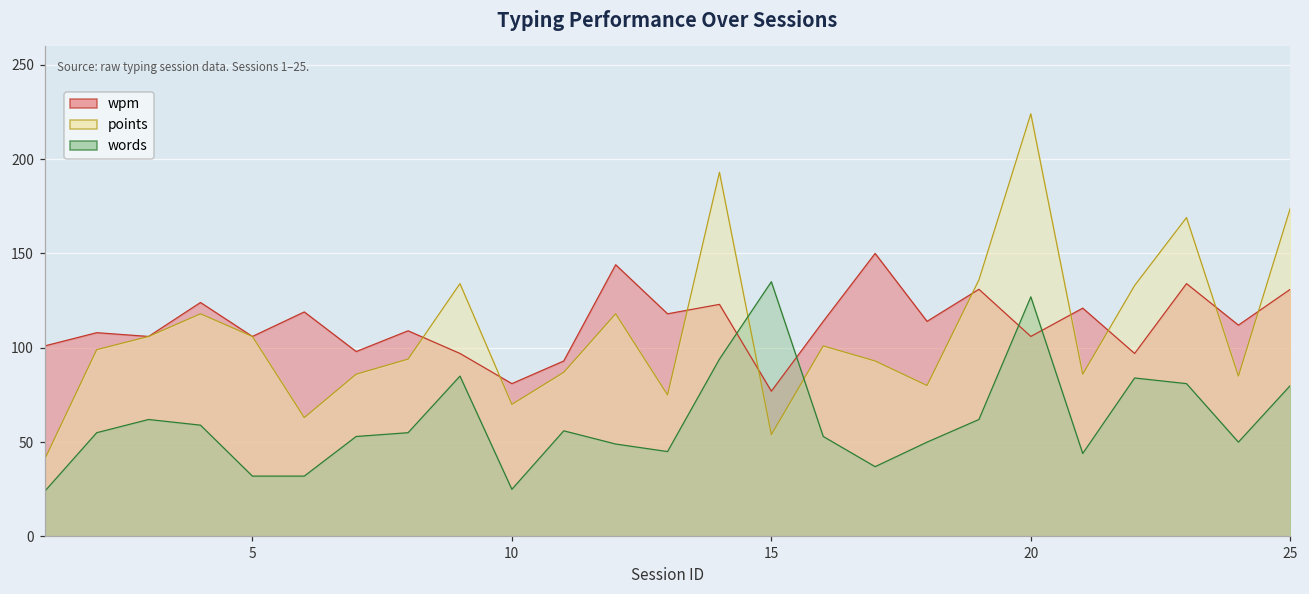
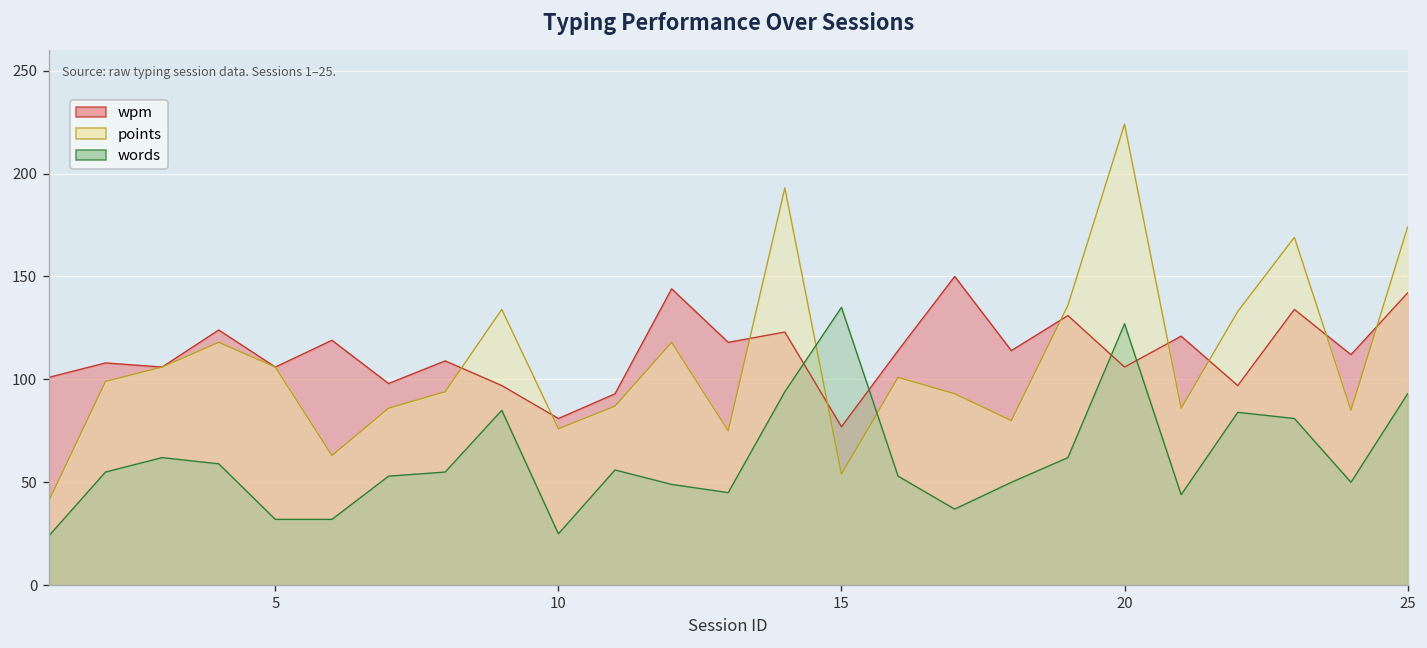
  {
    "wpm": {
      "10": 81,
      "15": 77,
      "20": 106,
-     "25": 131
+     "25": 142
    },
    "points": {
-     "10": 70,
+     "10": 76,
      "15": 54,
      "20": 224,
      "25": 174
    },
    "words": {
      "5": 32,
      "10": 25,
      "15": 135,
      "20": 127,
-     "25": 80
+     "25": 93
    }
  }
